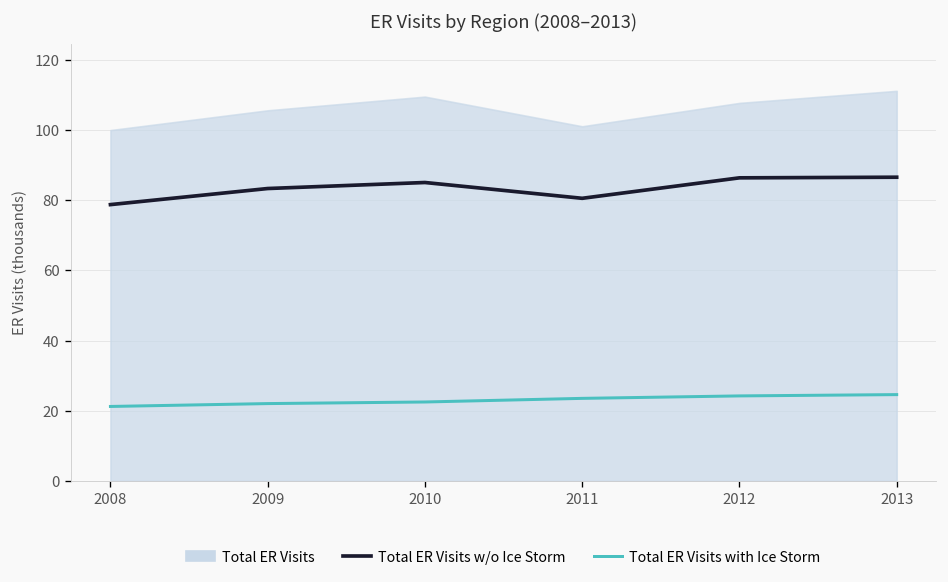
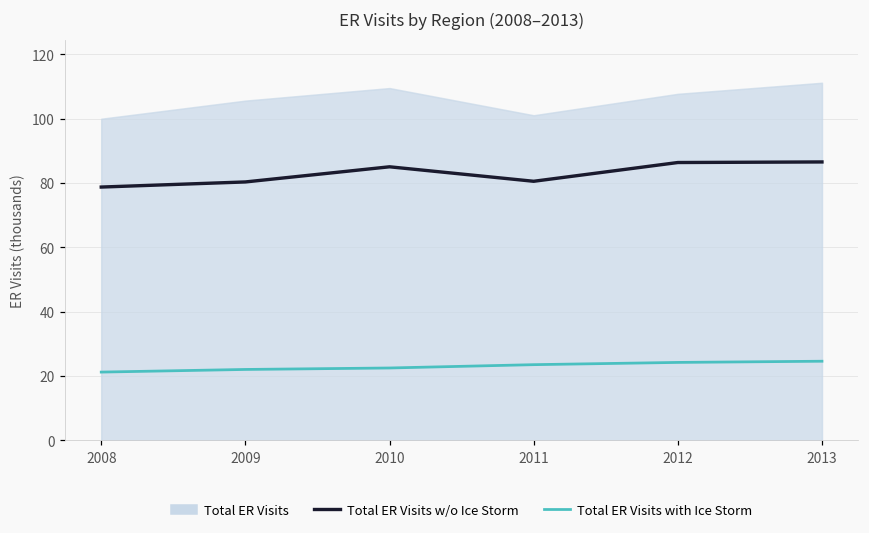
  {
    "Total ER Visits w/o Ice Storm": {
      "2008": 79,
-     "2009": 83,
+     "2009": 80,
      "2010": 85,
      "2011": 81,
      "2012": 86,
      "2013": 87
    },
    "Total ER Visits": {
      "2008": 100,
      "2009": 106,
      "2010": 110,
      "2011": 101,
      "2012": 108,
      "2013": 111
    },
    "Total ER Visits with Ice Storm": {
      "2008": 21,
      "2009": 22,
      "2010": 23,
      "2011": 24,
      "2012": 24,
      "2013": 25
    }
  }
